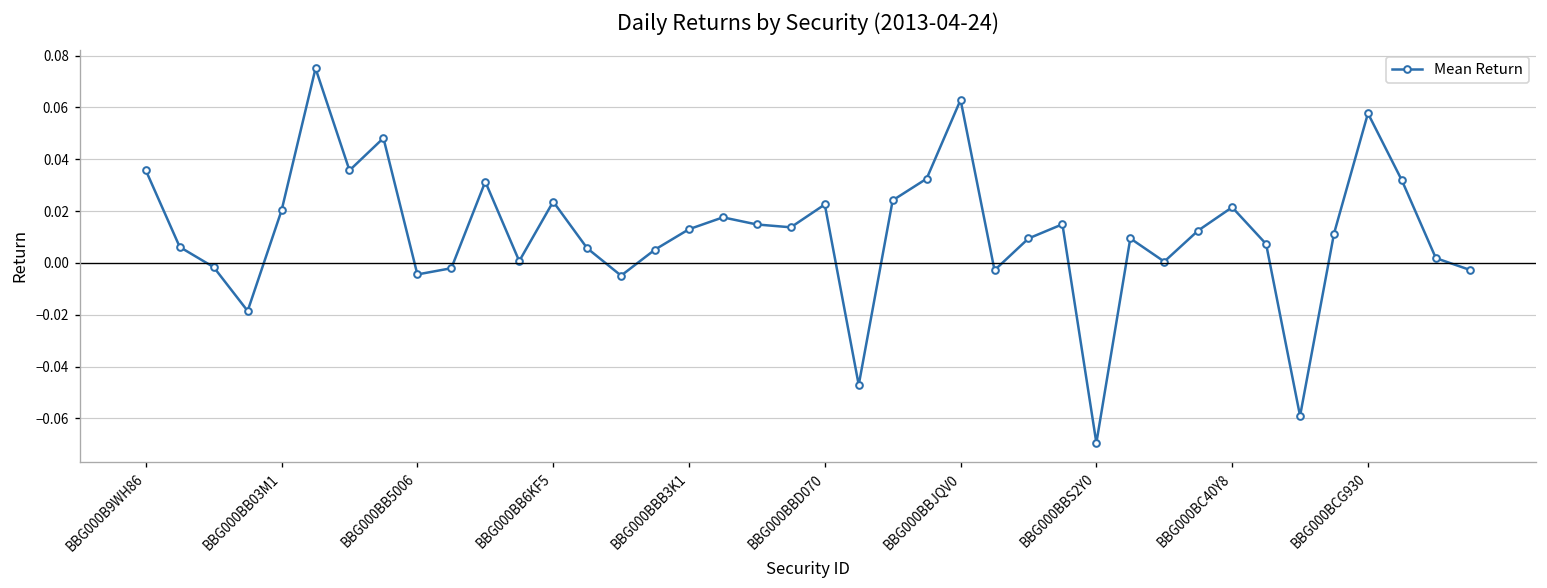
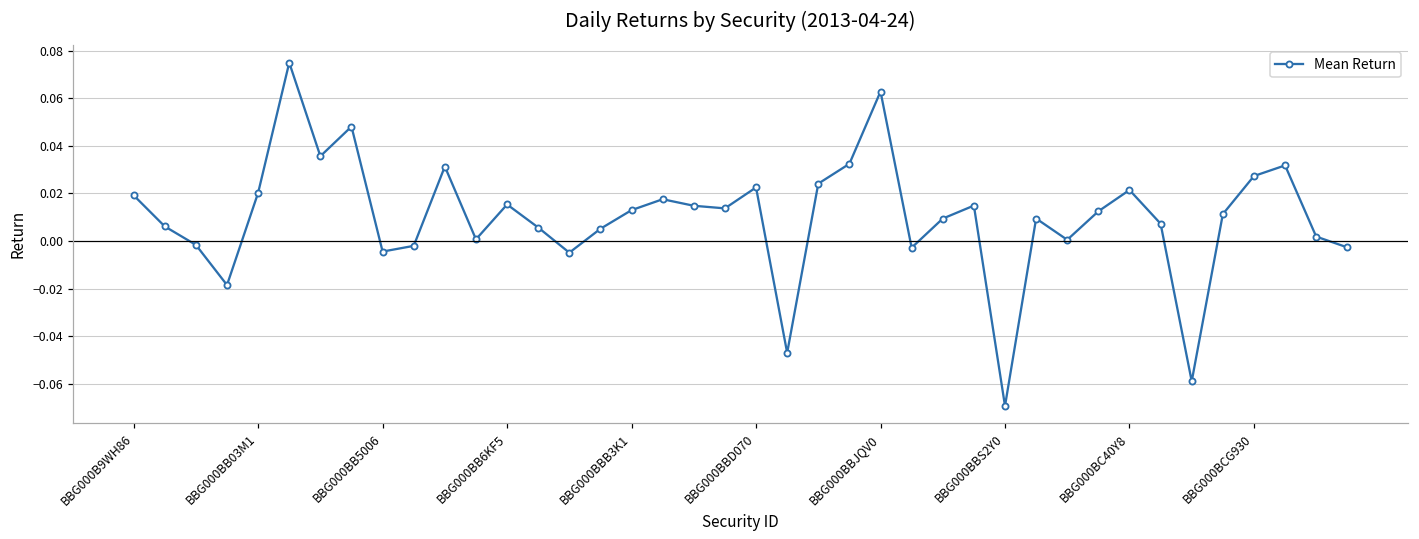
  {
-   "BBG000B9WH86": 0.036,
+   "BBG000B9WH86": 0.019,
    "BBG000BB03M1": 0.020,
    "BBG000BB5006": -0.004,
-   "BBG000BB6KF5": 0.024,
+   "BBG000BB6KF5": 0.015,
    "BBG000BBB3K1": 0.013,
    "BBG000BBD070": 0.023,
    "BBG000BBJQV0": 0.063,
    "BBG000BBS2Y0": -0.069,
    "BBG000BC40Y8": 0.021,
-   "BBG000BCG930": 0.058
+   "BBG000BCG930": 0.027
  }
